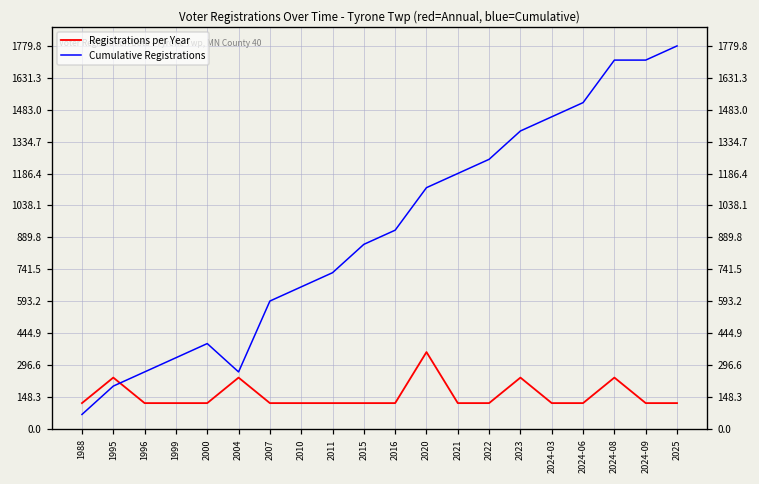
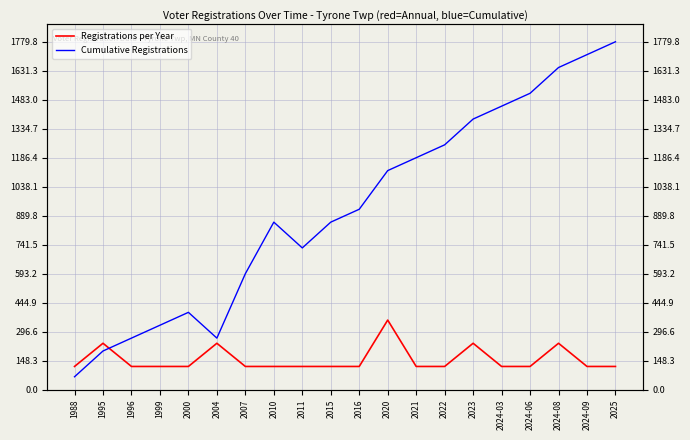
  {
    "Registrations per Year": {
      "1988": 120,
      "1995": 240,
      "1996": 120,
      "1999": 120,
      "2000": 120,
      "2004": 240,
      "2007": 120,
      "2010": 120,
      "2011": 120,
      "2015": 120,
      "2016": 120,
      "2020": 360,
      "2021": 120,
      "2022": 120,
      "2023": 240,
      "2024-03": 120,
      "2024-06": 120,
      "2024-08": 240,
      "2024-09": 120,
      "2025": 120
    },
    "Cumulative Registrations": {
      "1988": 70,
      "1995": 200,
      "1996": 260,
      "1999": 330,
      "2000": 400,
      "2004": 260,
      "2007": 590,
-     "2010": 660,
+     "2010": 860,
      "2011": 730,
      "2015": 860,
      "2016": 920,
      "2020": 1120,
      "2021": 1190,
      "2022": 1250,
      "2023": 1380,
      "2024-03": 1450,
      "2024-06": 1520,
-     "2024-08": 1710,
+     "2024-08": 1650,
      "2024-09": 1710,
      "2025": 1780
    }
  }
